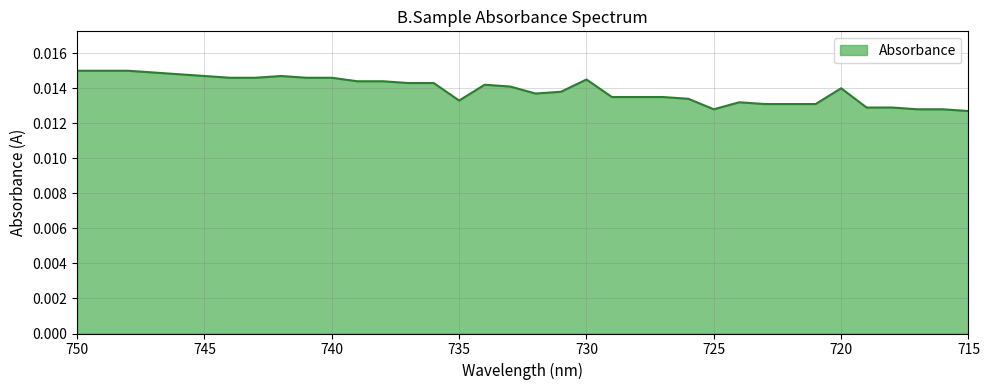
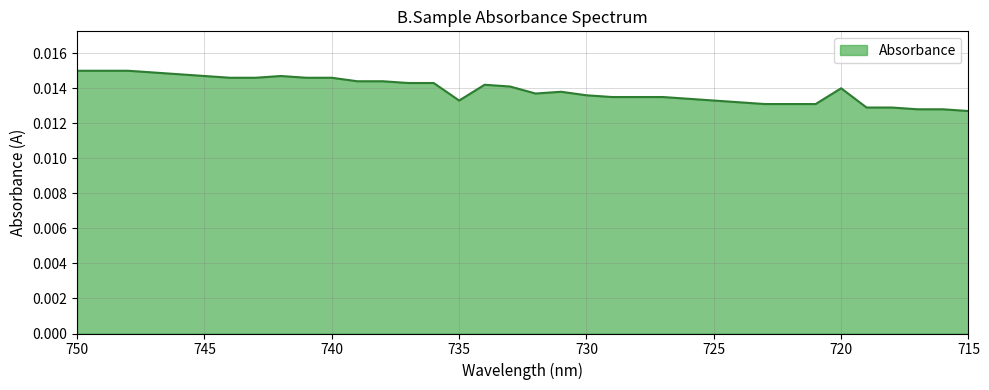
  {
    "750": 0.0150,
    "745": 0.0147,
    "740": 0.0146,
    "735": 0.0133,
-   "730": 0.0145,
-   "725": 0.0128,
+   "730": 0.0136,
+   "725": 0.0133,
    "720": 0.0140,
    "715": 0.0127
  }
